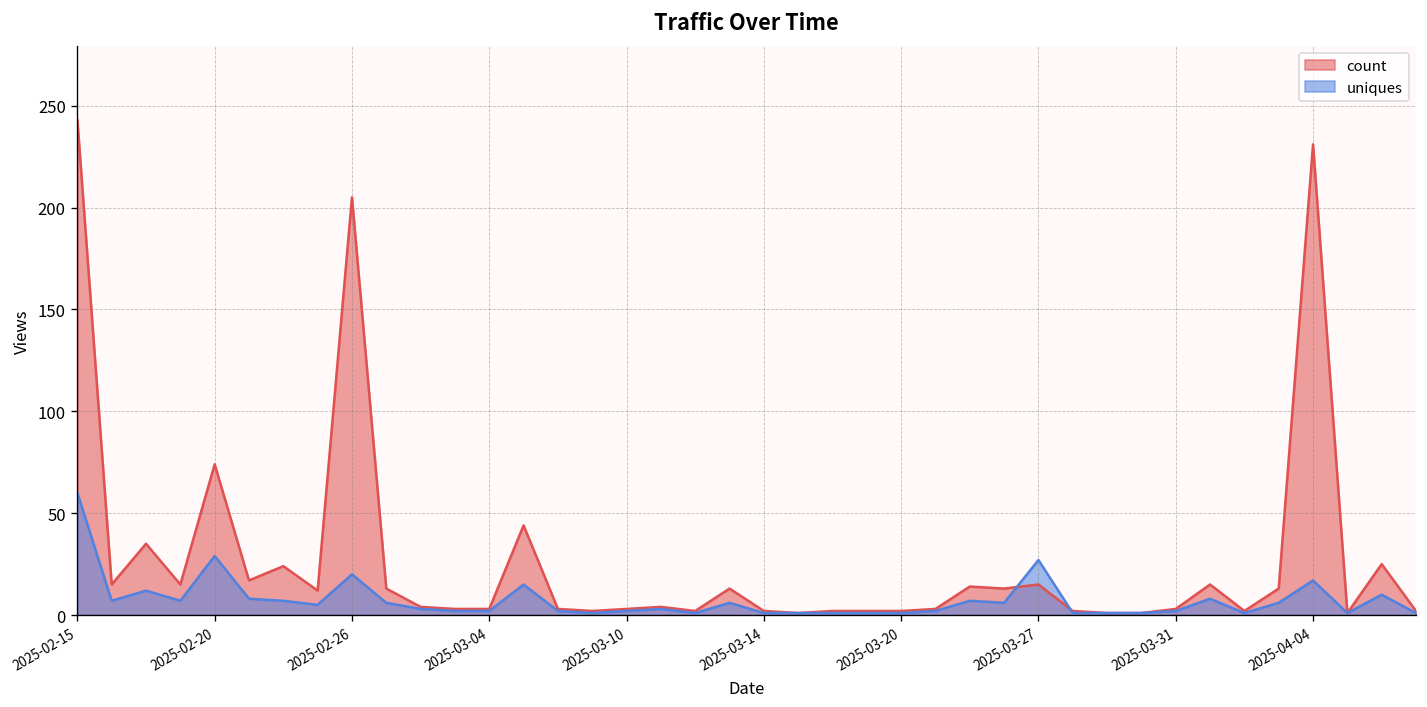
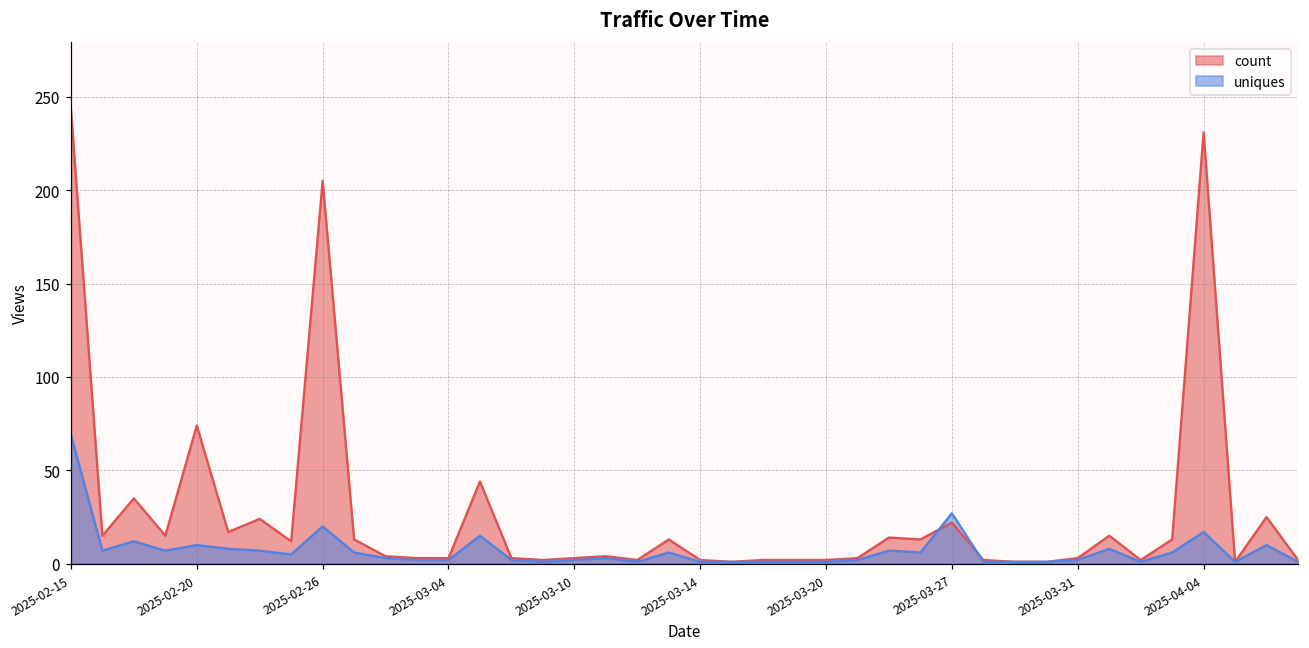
  {
    "count": {
      "2025-02-15": 243,
      "2025-02-20": 74,
      "2025-02-26": 205,
-     "2025-03-27": 15,
+     "2025-03-27": 22,
      "2025-04-04": 231
    },
    "uniques": {
-     "2025-02-15": 60,
-     "2025-02-20": 29,
+     "2025-02-15": 69,
+     "2025-02-20": 10,
      "2025-02-26": 20,
      "2025-03-27": 27,
      "2025-04-04": 17
    }
  }
